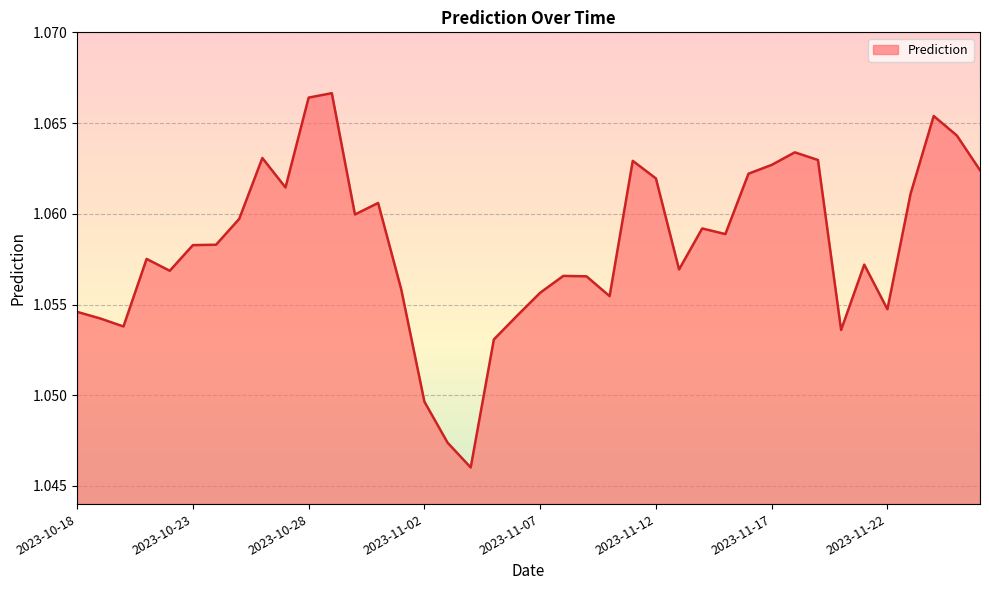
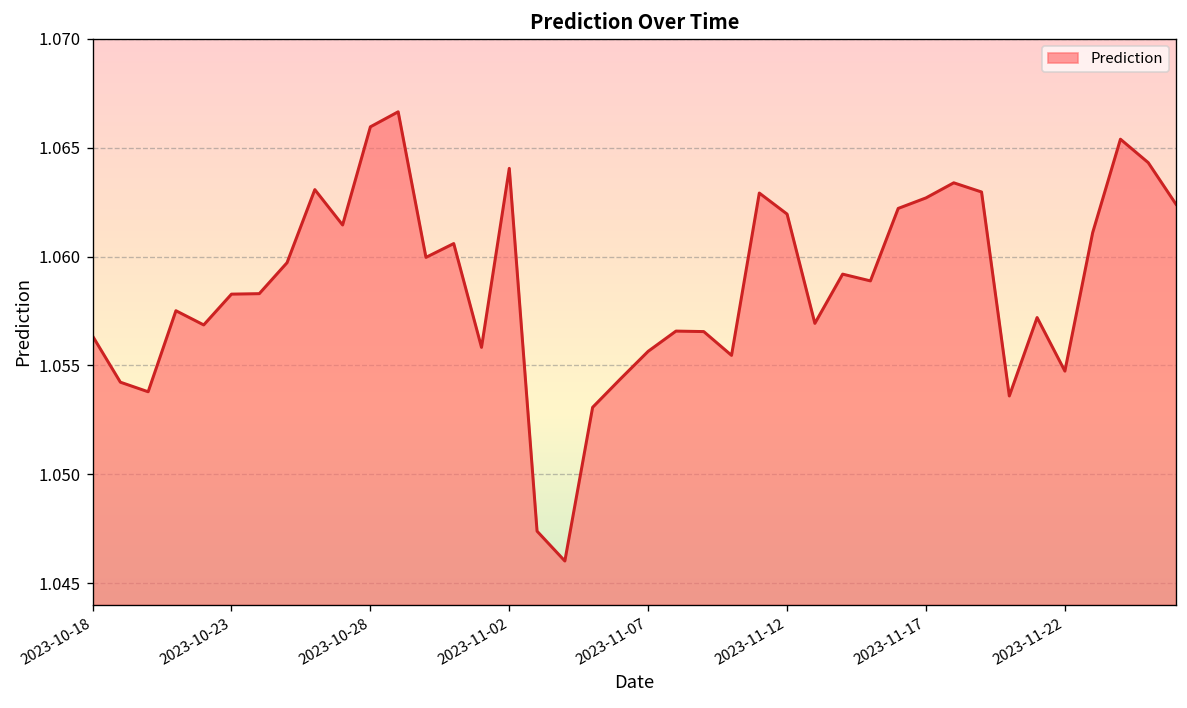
  {
-   "2023-10-18": 1.0546,
+   "2023-10-18": 1.0564,
    "2023-10-23": 1.0583,
-   "2023-10-28": 1.0664,
-   "2023-11-02": 1.0496,
+   "2023-10-28": 1.0660,
+   "2023-11-02": 1.0640,
    "2023-11-07": 1.0556,
    "2023-11-12": 1.0619,
    "2023-11-17": 1.0627,
    "2023-11-22": 1.0547
  }
